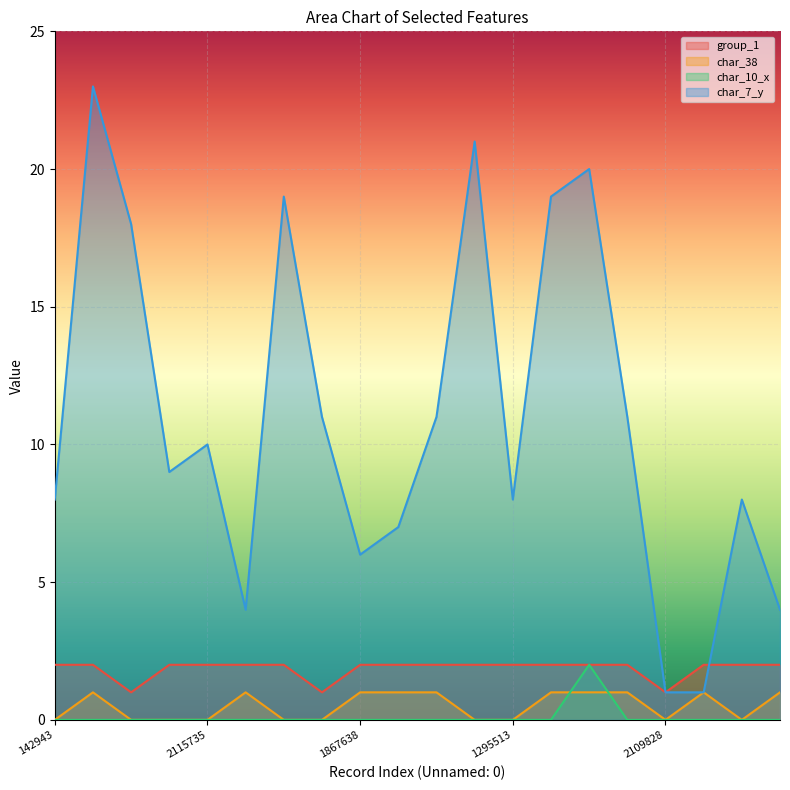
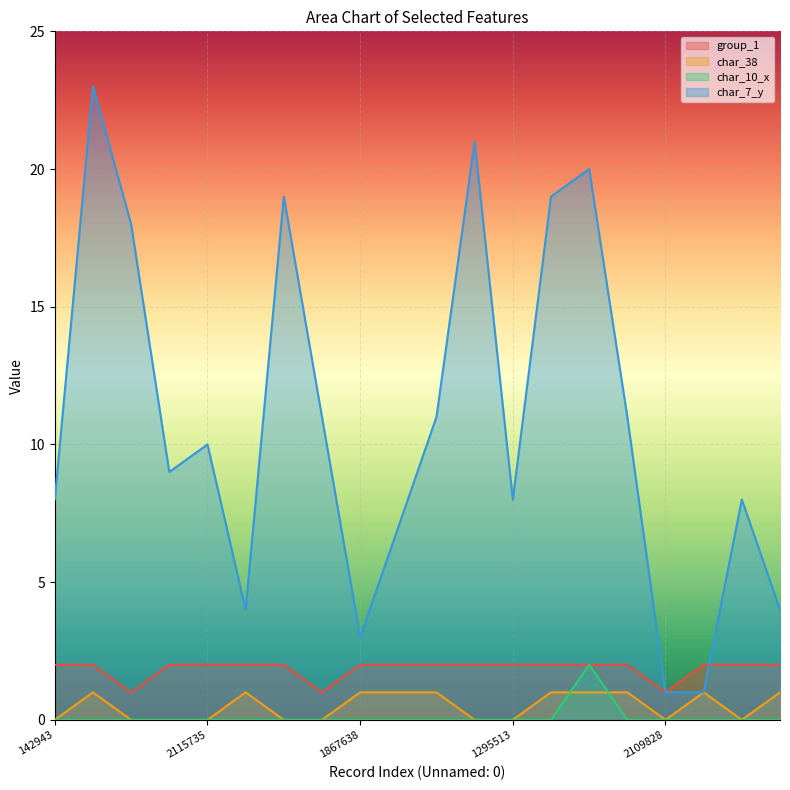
  {
    "char_10_x": {
      "1867638": 0
    },
    "char_7_y": {
      "142943": 8,
      "2115735": 10,
-     "1867638": 6,
+     "1867638": 3,
      "1295513": 8
    }
  }
